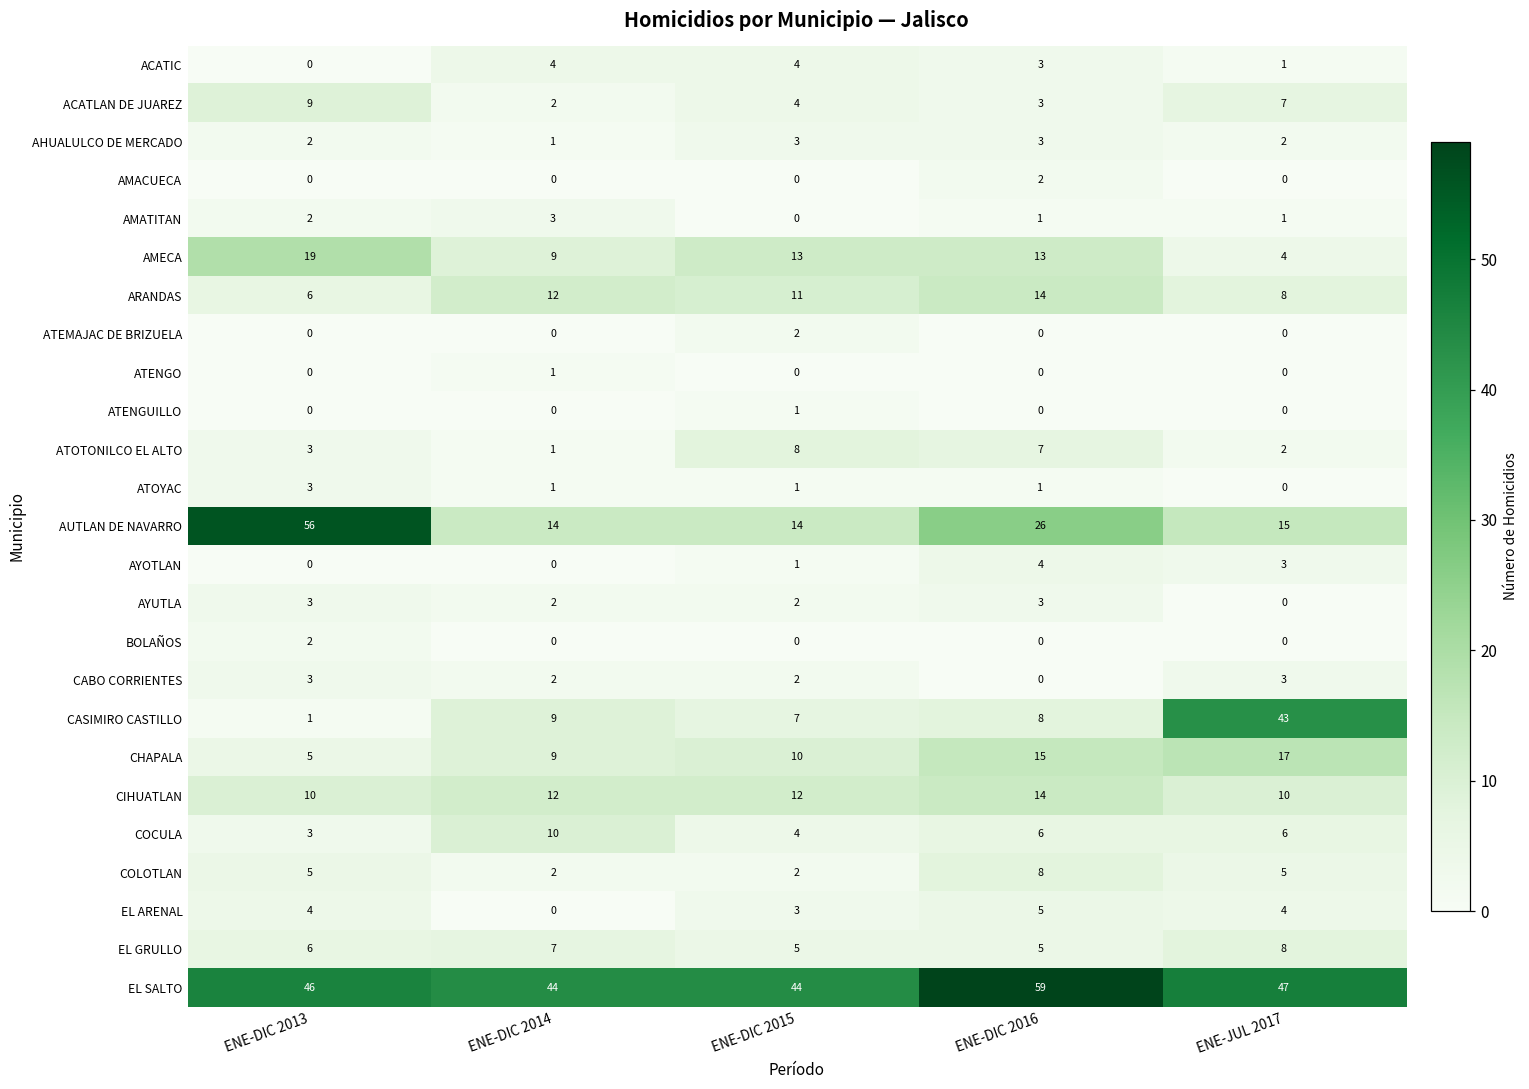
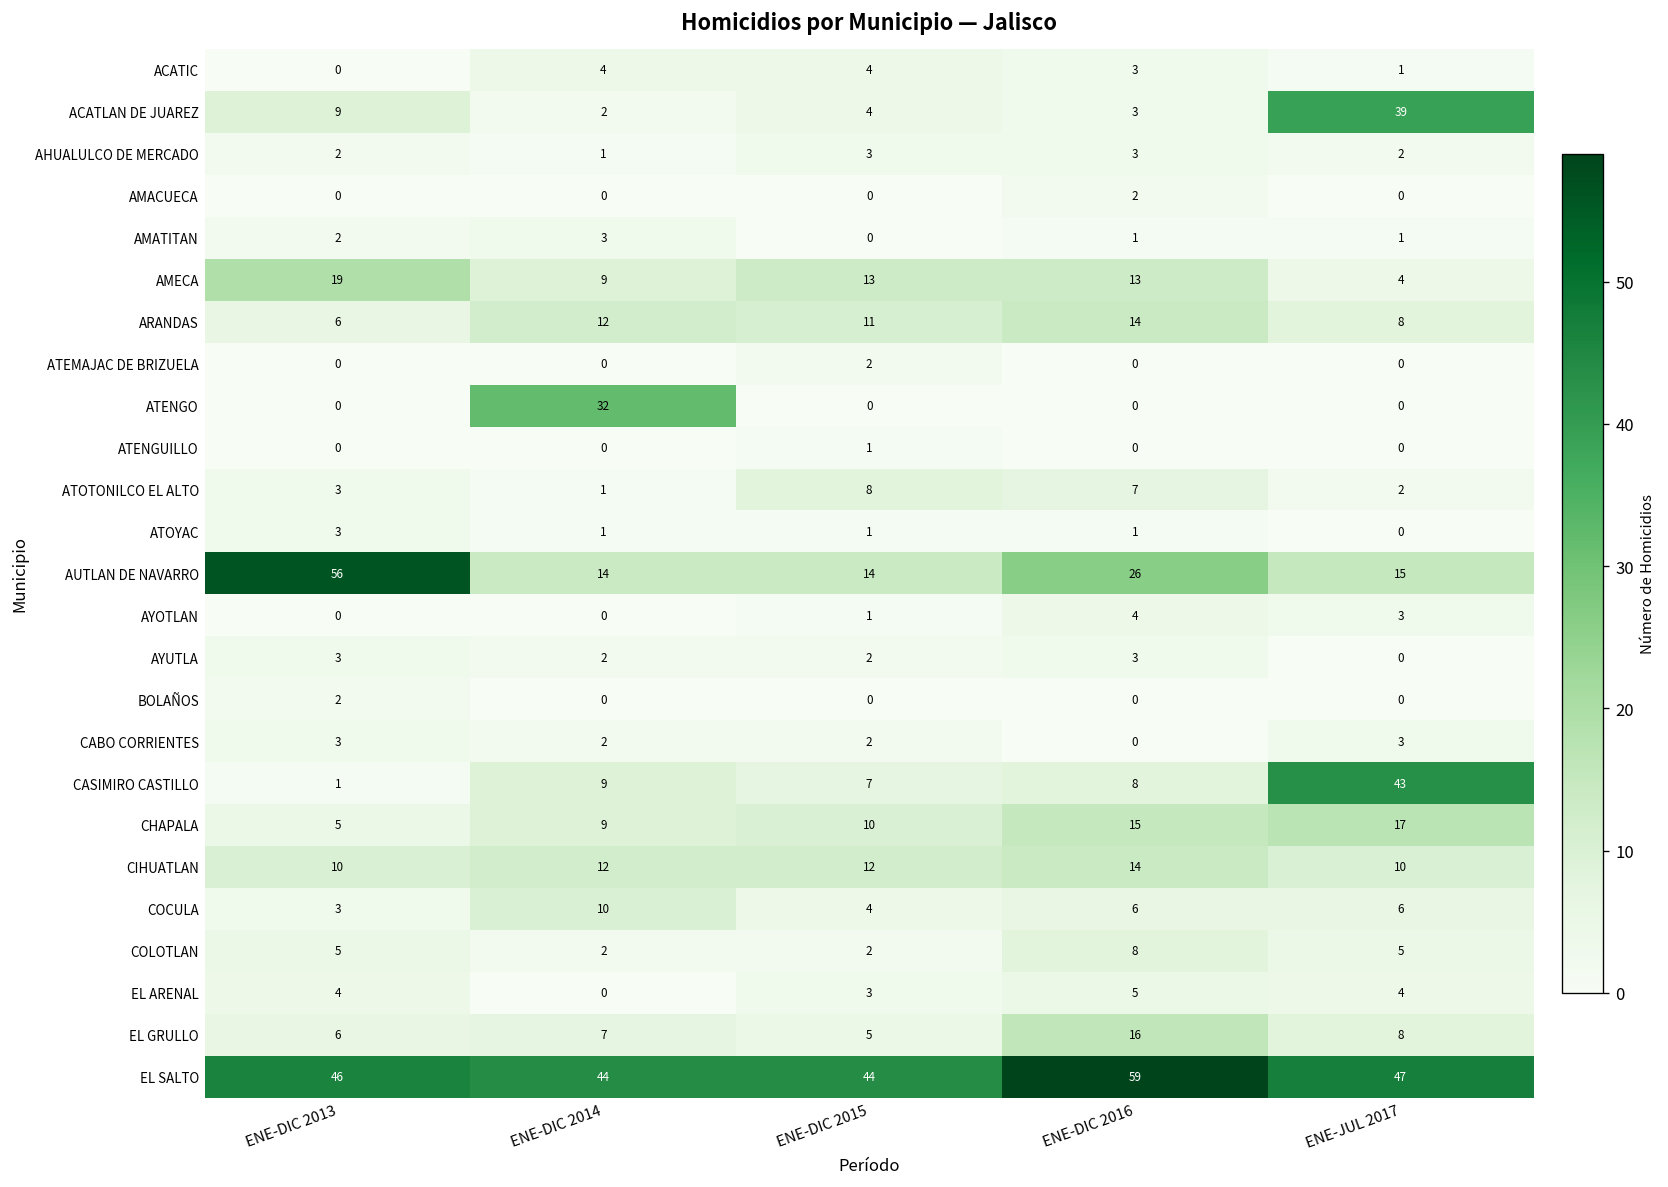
  {
    "ACATIC": {
      "ENE-DIC 2013": 0,
      "ENE-DIC 2014": 4,
      "ENE-DIC 2015": 4,
      "ENE-DIC 2016": 3,
      "ENE-JUL 2017": 1
    },
    "ACATLAN DE JUAREZ": {
      "ENE-DIC 2013": 9,
      "ENE-DIC 2014": 2,
      "ENE-DIC 2015": 4,
      "ENE-DIC 2016": 3,
-     "ENE-JUL 2017": 7
+     "ENE-JUL 2017": 39
    },
    "AHUALULCO DE MERCADO": {
      "ENE-DIC 2013": 2,
      "ENE-DIC 2014": 1,
      "ENE-DIC 2015": 3,
      "ENE-DIC 2016": 3,
      "ENE-JUL 2017": 2
    },
    "AMACUECA": {
      "ENE-DIC 2013": 0,
      "ENE-DIC 2014": 0,
      "ENE-DIC 2015": 0,
      "ENE-DIC 2016": 2,
      "ENE-JUL 2017": 0
    },
    "AMATITAN": {
      "ENE-DIC 2013": 2,
      "ENE-DIC 2014": 3,
      "ENE-DIC 2015": 0,
      "ENE-DIC 2016": 1,
      "ENE-JUL 2017": 1
    },
    "AMECA": {
      "ENE-DIC 2013": 19,
      "ENE-DIC 2014": 9,
      "ENE-DIC 2015": 13,
      "ENE-DIC 2016": 13,
      "ENE-JUL 2017": 4
    },
    "ARANDAS": {
      "ENE-DIC 2013": 6,
      "ENE-DIC 2014": 12,
      "ENE-DIC 2015": 11,
      "ENE-DIC 2016": 14,
      "ENE-JUL 2017": 8
    },
    "ATEMAJAC DE BRIZUELA": {
      "ENE-DIC 2013": 0,
      "ENE-DIC 2014": 0,
      "ENE-DIC 2015": 2,
      "ENE-DIC 2016": 0,
      "ENE-JUL 2017": 0
    },
    "ATENGO": {
      "ENE-DIC 2013": 0,
-     "ENE-DIC 2014": 1,
+     "ENE-DIC 2014": 32,
      "ENE-DIC 2015": 0,
      "ENE-DIC 2016": 0,
      "ENE-JUL 2017": 0
    },
    "ATENGUILLO": {
      "ENE-DIC 2013": 0,
      "ENE-DIC 2014": 0,
      "ENE-DIC 2015": 1,
      "ENE-DIC 2016": 0,
      "ENE-JUL 2017": 0
    },
    "ATOTONILCO EL ALTO": {
      "ENE-DIC 2013": 3,
      "ENE-DIC 2014": 1,
      "ENE-DIC 2015": 8,
      "ENE-DIC 2016": 7,
      "ENE-JUL 2017": 2
    },
    "ATOYAC": {
      "ENE-DIC 2013": 3,
      "ENE-DIC 2014": 1,
      "ENE-DIC 2015": 1,
      "ENE-DIC 2016": 1,
      "ENE-JUL 2017": 0
    },
    "AUTLAN DE NAVARRO": {
      "ENE-DIC 2013": 56,
      "ENE-DIC 2014": 14,
      "ENE-DIC 2015": 14,
      "ENE-DIC 2016": 26,
      "ENE-JUL 2017": 15
    },
    "AYOTLAN": {
      "ENE-DIC 2013": 0,
      "ENE-DIC 2014": 0,
      "ENE-DIC 2015": 1,
      "ENE-DIC 2016": 4,
      "ENE-JUL 2017": 3
    },
    "AYUTLA": {
      "ENE-DIC 2013": 3,
      "ENE-DIC 2014": 2,
      "ENE-DIC 2015": 2,
      "ENE-DIC 2016": 3,
      "ENE-JUL 2017": 0
    },
    "BOLAÑOS": {
      "ENE-DIC 2013": 2,
      "ENE-DIC 2014": 0,
      "ENE-DIC 2015": 0,
      "ENE-DIC 2016": 0,
      "ENE-JUL 2017": 0
    },
    "CABO CORRIENTES": {
      "ENE-DIC 2013": 3,
      "ENE-DIC 2014": 2,
      "ENE-DIC 2015": 2,
      "ENE-DIC 2016": 0,
      "ENE-JUL 2017": 3
    },
    "CASIMIRO CASTILLO": {
      "ENE-DIC 2013": 1,
      "ENE-DIC 2014": 9,
      "ENE-DIC 2015": 7,
      "ENE-DIC 2016": 8,
      "ENE-JUL 2017": 43
    },
    "CHAPALA": {
      "ENE-DIC 2013": 5,
      "ENE-DIC 2014": 9,
      "ENE-DIC 2015": 10,
      "ENE-DIC 2016": 15,
      "ENE-JUL 2017": 17
    },
    "CIHUATLAN": {
      "ENE-DIC 2013": 10,
      "ENE-DIC 2014": 12,
      "ENE-DIC 2015": 12,
      "ENE-DIC 2016": 14,
      "ENE-JUL 2017": 10
    },
    "COCULA": {
      "ENE-DIC 2013": 3,
      "ENE-DIC 2014": 10,
      "ENE-DIC 2015": 4,
      "ENE-DIC 2016": 6,
      "ENE-JUL 2017": 6
    },
    "COLOTLAN": {
      "ENE-DIC 2013": 5,
      "ENE-DIC 2014": 2,
      "ENE-DIC 2015": 2,
      "ENE-DIC 2016": 8,
      "ENE-JUL 2017": 5
    },
    "EL ARENAL": {
      "ENE-DIC 2013": 4,
      "ENE-DIC 2014": 0,
      "ENE-DIC 2015": 3,
      "ENE-DIC 2016": 5,
      "ENE-JUL 2017": 4
    },
    "EL GRULLO": {
      "ENE-DIC 2013": 6,
      "ENE-DIC 2014": 7,
      "ENE-DIC 2015": 5,
-     "ENE-DIC 2016": 5,
+     "ENE-DIC 2016": 16,
      "ENE-JUL 2017": 8
    },
    "EL SALTO": {
      "ENE-DIC 2013": 46,
      "ENE-DIC 2014": 44,
      "ENE-DIC 2015": 44,
      "ENE-DIC 2016": 59,
      "ENE-JUL 2017": 47
    }
  }
